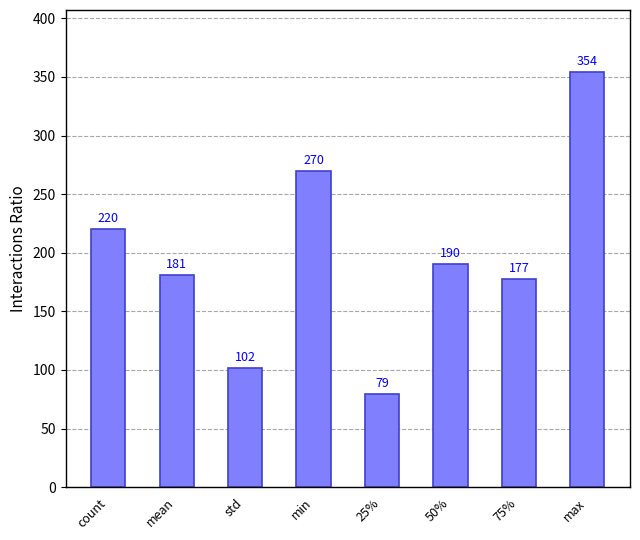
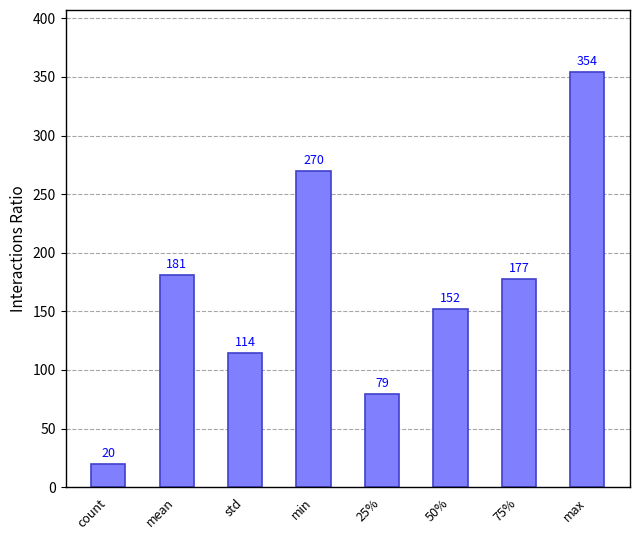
  {
-   "count": 220,
+   "count": 20,
    "mean": 181,
-   "std": 102,
+   "std": 114,
    "min": 270,
    "25%": 79,
-   "50%": 190,
+   "50%": 152,
    "75%": 177,
    "max": 354
  }
